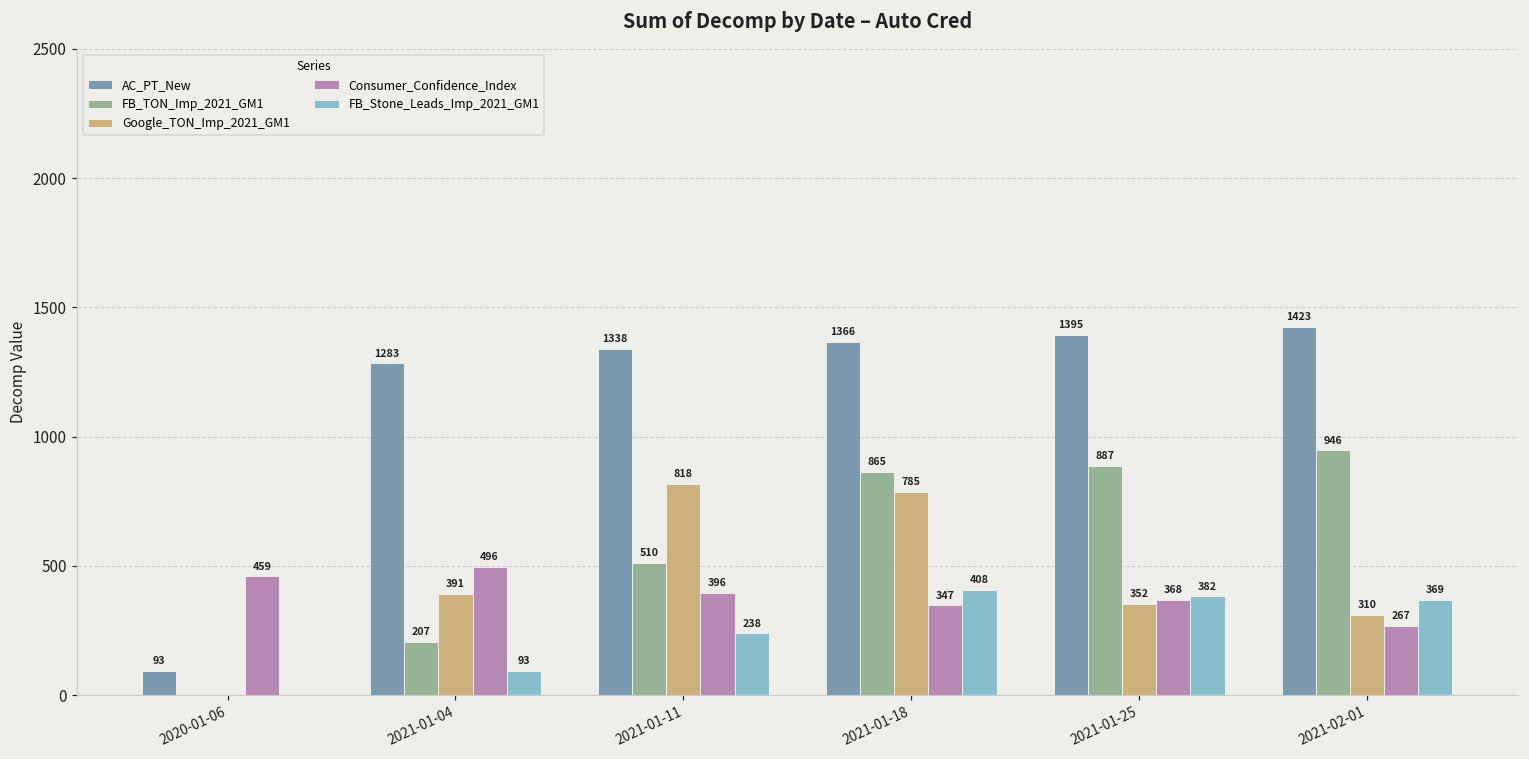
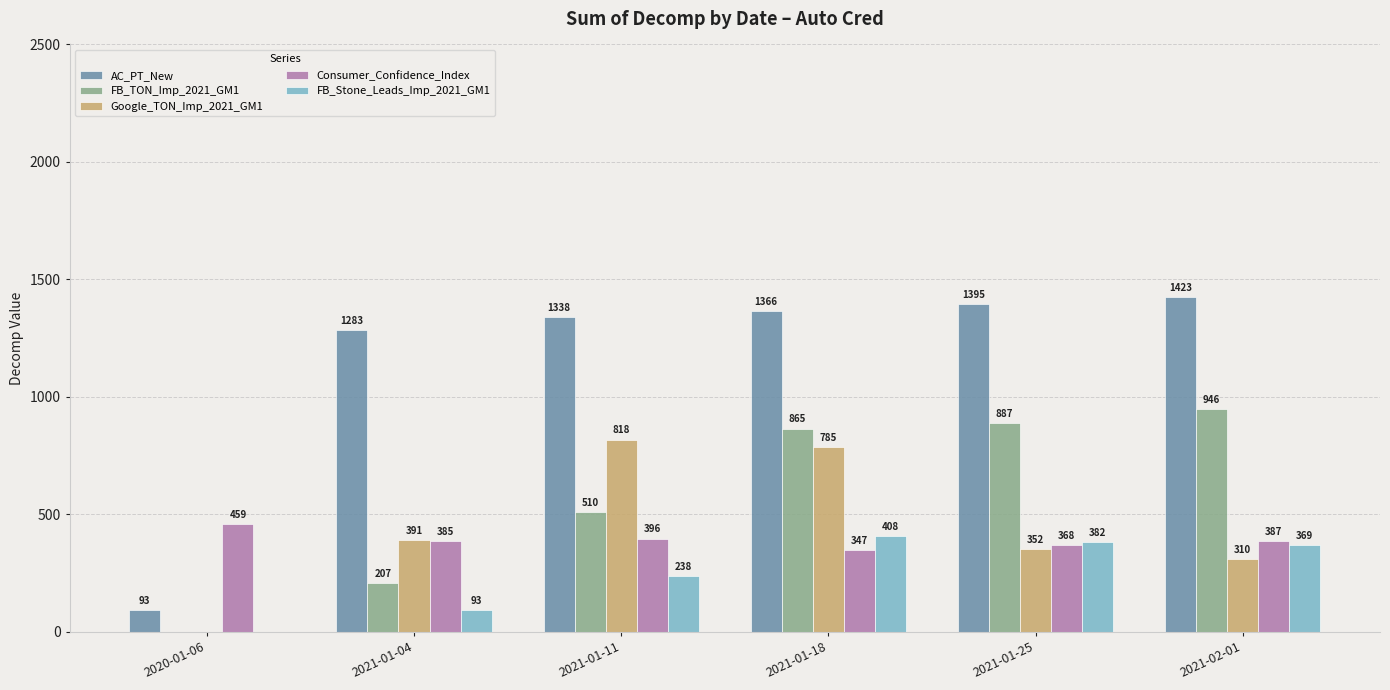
  {
    "Google_TON_Imp_2021_GM1": {
      "2021-01-04": 391,
      "2021-01-11": 818,
      "2021-01-18": 785,
      "2021-01-25": 352,
      "2021-02-01": 310
    },
    "Consumer_Confidence_Index": {
      "2020-01-06": 459,
-     "2021-01-04": 496,
+     "2021-01-04": 385,
      "2021-01-11": 396,
      "2021-01-18": 347,
      "2021-01-25": 368,
-     "2021-02-01": 267
+     "2021-02-01": 387
    }
  }
